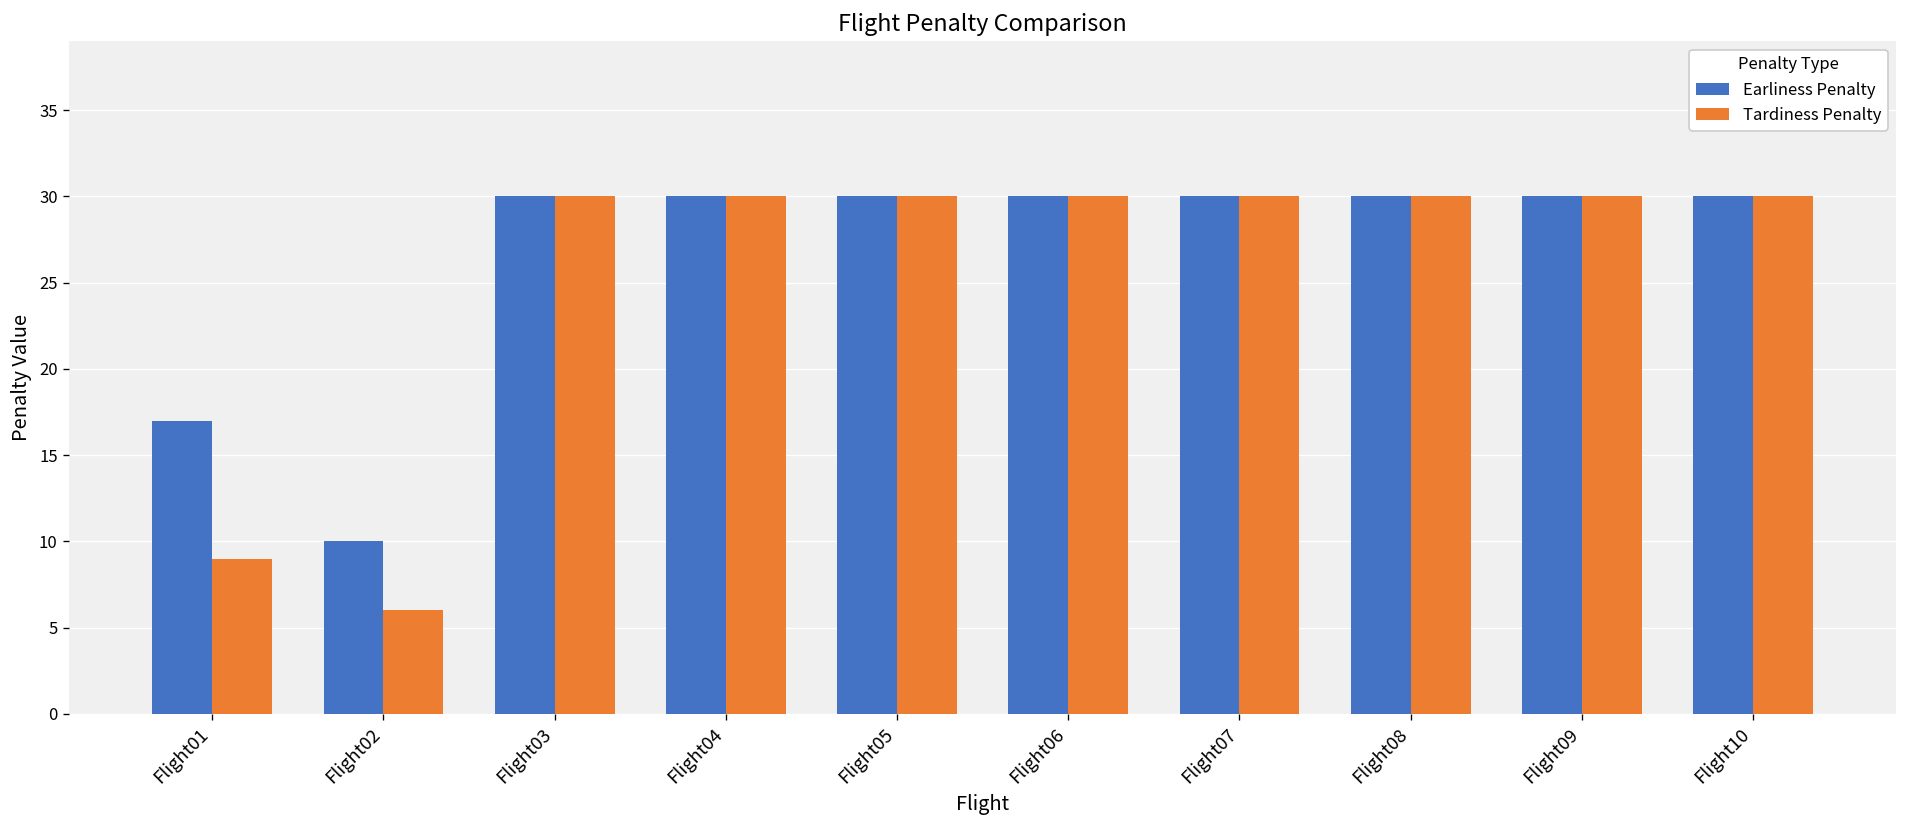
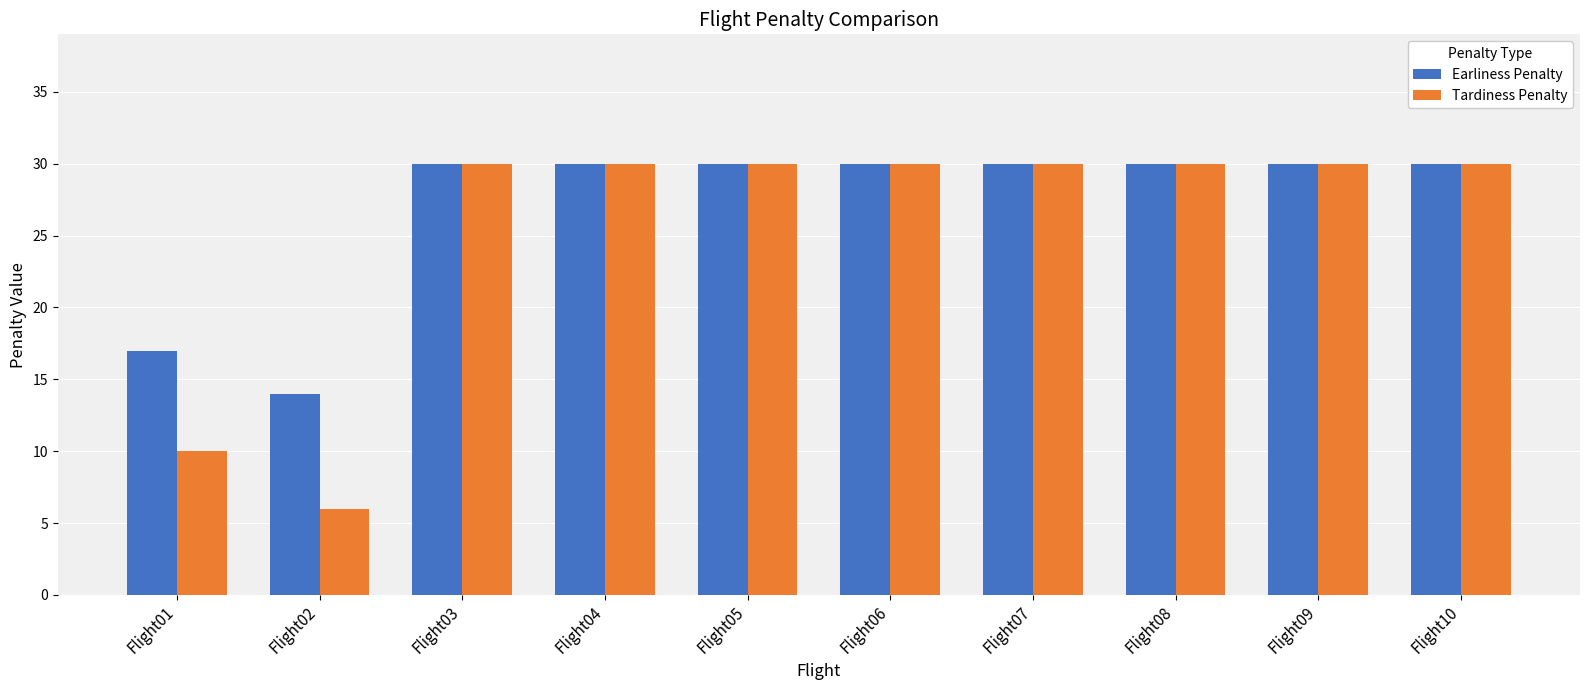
  {
    "Earliness Penalty": {
      "Flight01": 17,
-     "Flight02": 10,
+     "Flight02": 14,
      "Flight03": 30,
      "Flight04": 30,
      "Flight05": 30,
      "Flight06": 30,
      "Flight07": 30,
      "Flight08": 30,
      "Flight09": 30,
      "Flight10": 30
    },
    "Tardiness Penalty": {
-     "Flight01": 9,
+     "Flight01": 10,
      "Flight02": 6,
      "Flight03": 30,
      "Flight04": 30,
      "Flight05": 30,
      "Flight06": 30,
      "Flight07": 30,
      "Flight08": 30,
      "Flight09": 30,
      "Flight10": 30
    }
  }
